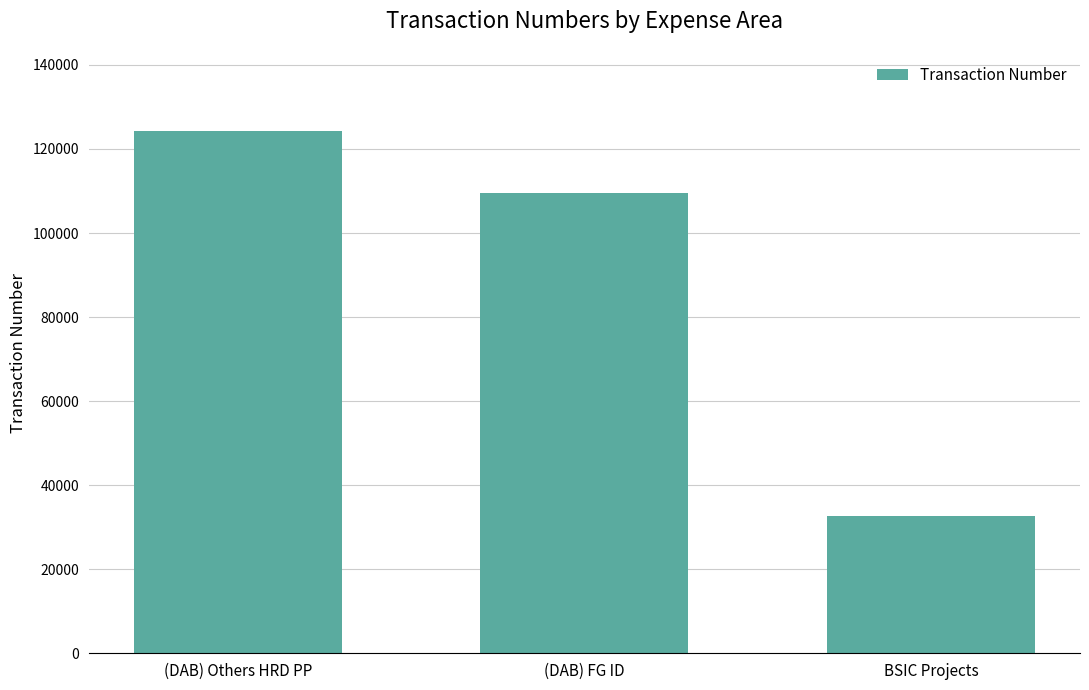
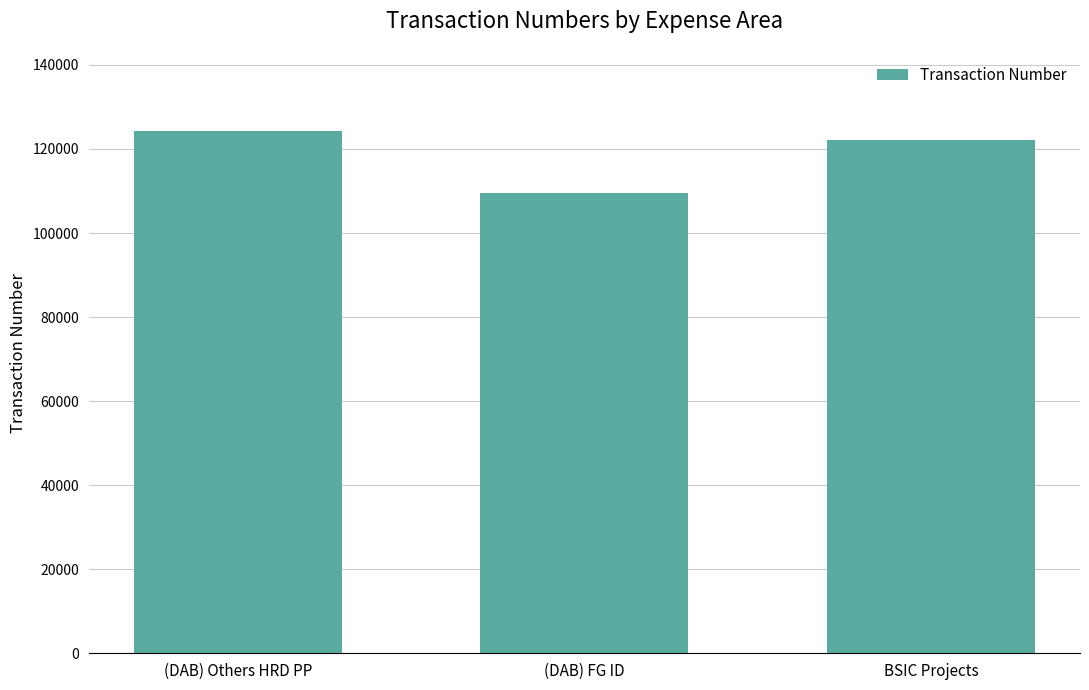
  {
    "(DAB) Others HRD PP": 124000,
    "(DAB) FG ID": 109000,
-   "BSIC Projects": 33000
+   "BSIC Projects": 122000
  }
